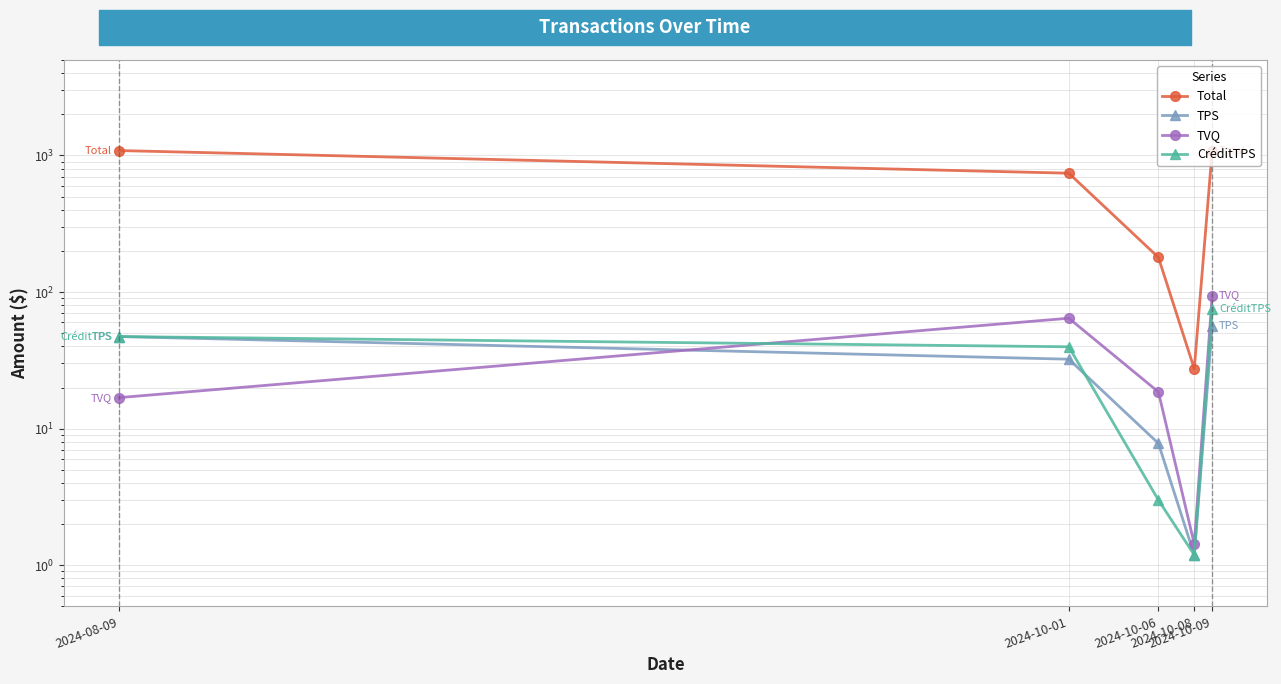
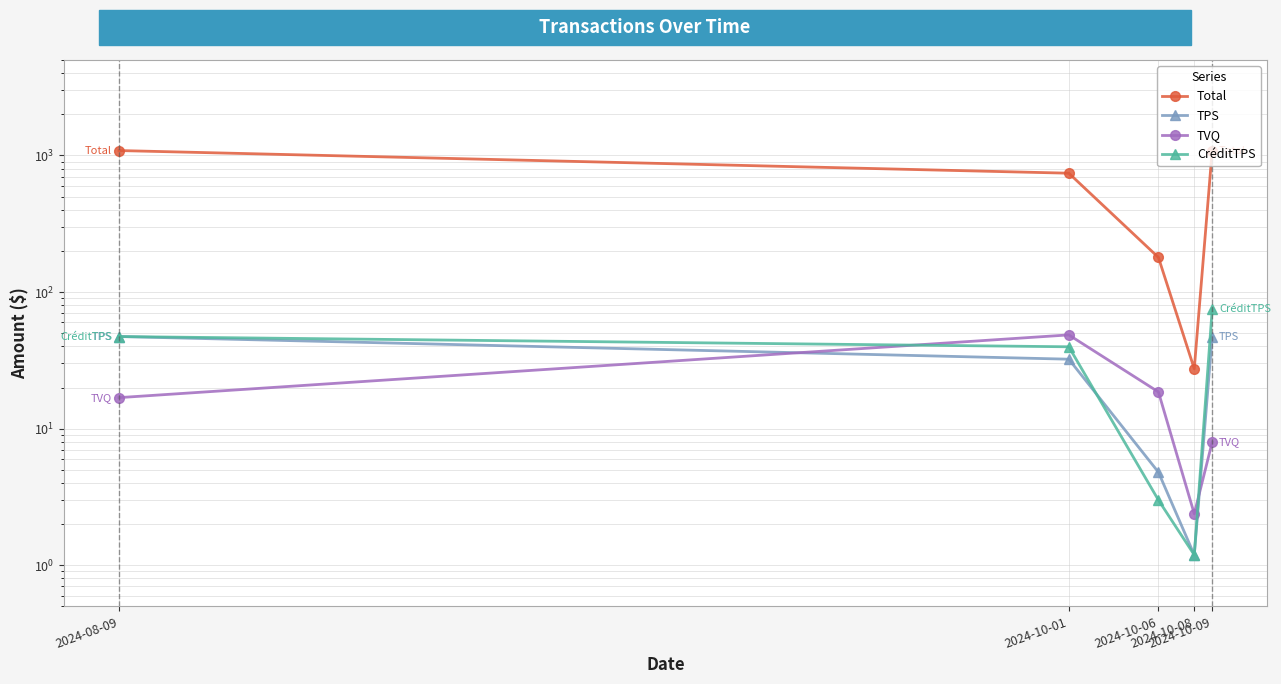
  {
    "Total": {
      "2024-08-09": 1100,
      "2024-10-01": 700,
      "2024-10-06": 180,
      "2024-10-08": 27
    },
    "TPS": {
      "2024-10-01": 32,
-     "2024-10-06": 8,
-     "2024-10-09": 57
+     "2024-10-06": 4.8,
+     "2024-10-09": 47
    },
    "TVQ": {
      "2024-08-09": 17,
-     "2024-10-01": 60,
+     "2024-10-01": 49,
      "2024-10-06": 19,
-     "2024-10-08": 1.4,
-     "2024-10-09": 90
+     "2024-10-08": 2.4,
+     "2024-10-09": 8
    },
    "CréditTPS": {
      "2024-10-01": 40,
      "2024-10-06": 3.0,
      "2024-10-09": 70
    }
  }
